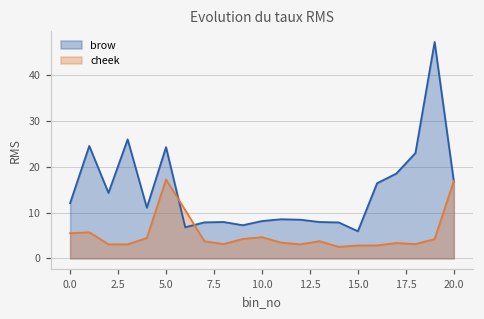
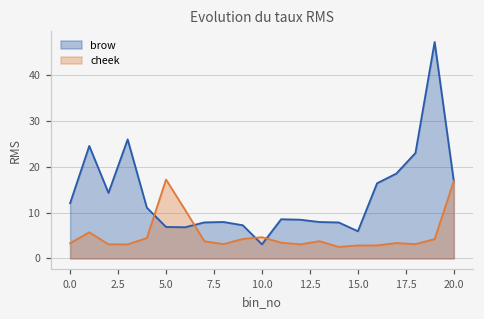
  {
    "brow": {
      "0.0": 12,
-     "5.0": 24,
-     "10.0": 8,
+     "5.0": 7,
+     "10.0": 3,
      "15.0": 6
    },
    "cheek": {
-     "0.0": 5,
+     "0.0": 3,
      "5.0": 17,
      "10.0": 5,
      "15.0": 3
    }
  }
